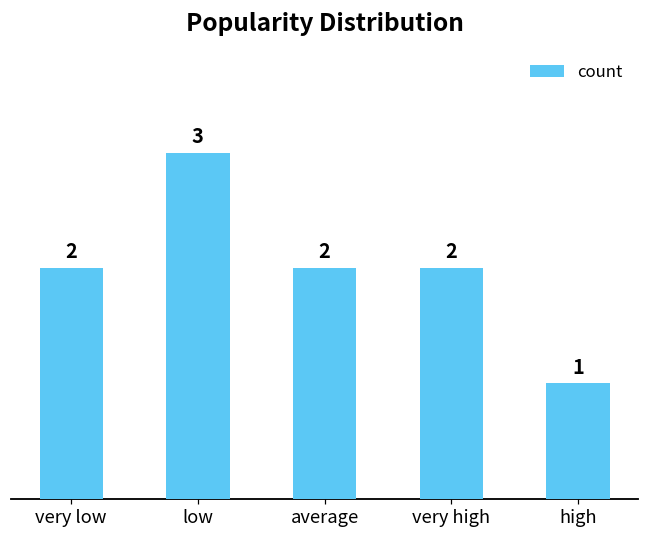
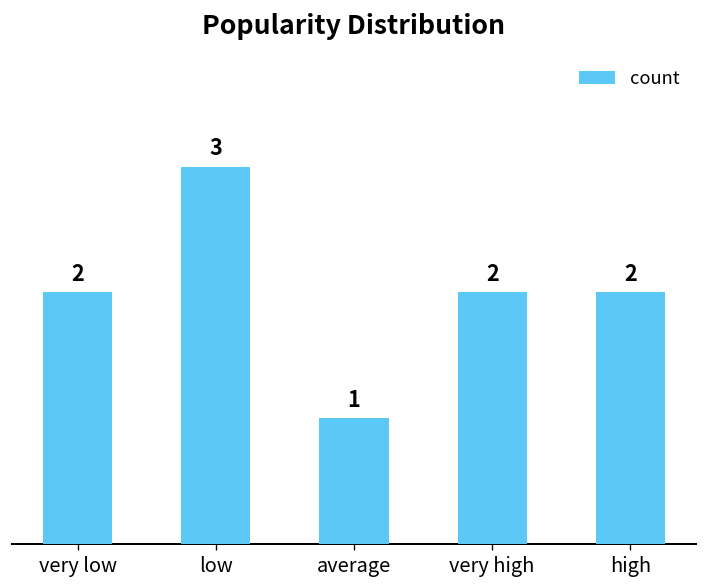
  {
    "very low": 2,
    "low": 3,
-   "average": 2,
+   "average": 1,
    "very high": 2,
-   "high": 1
+   "high": 2
  }
